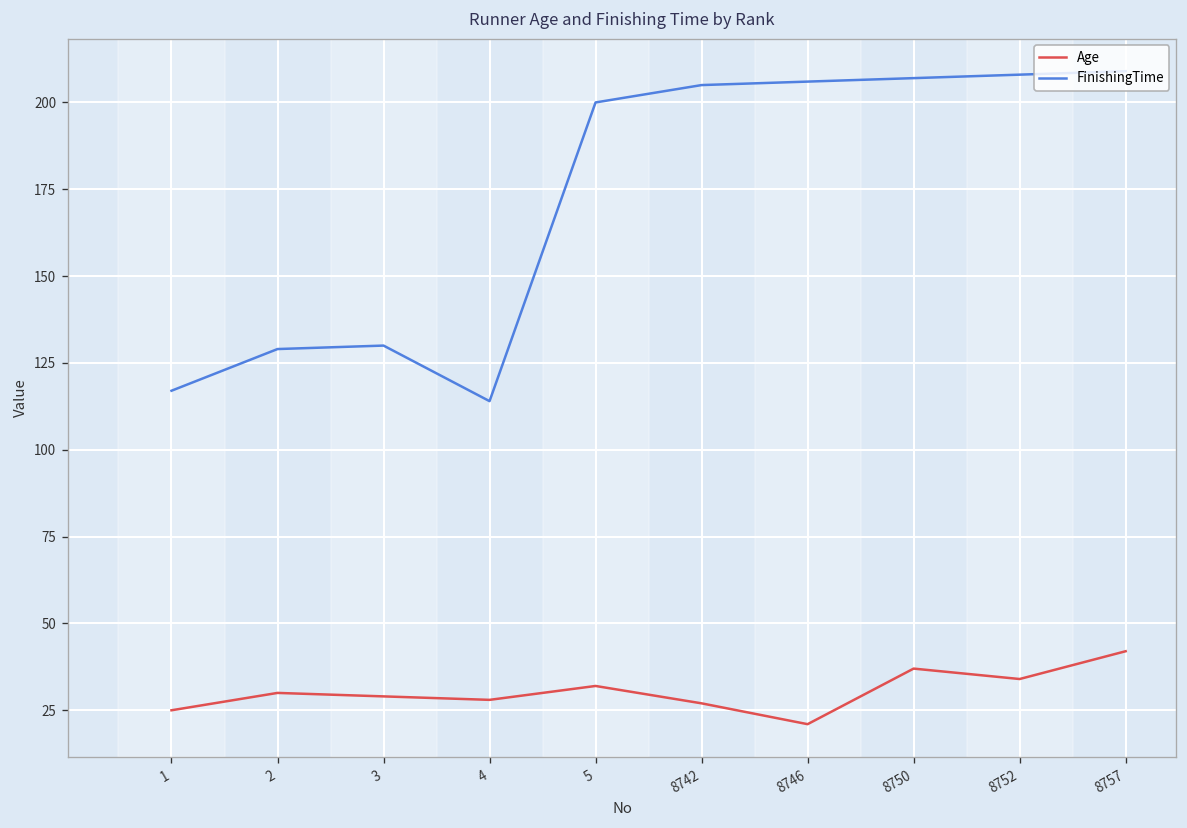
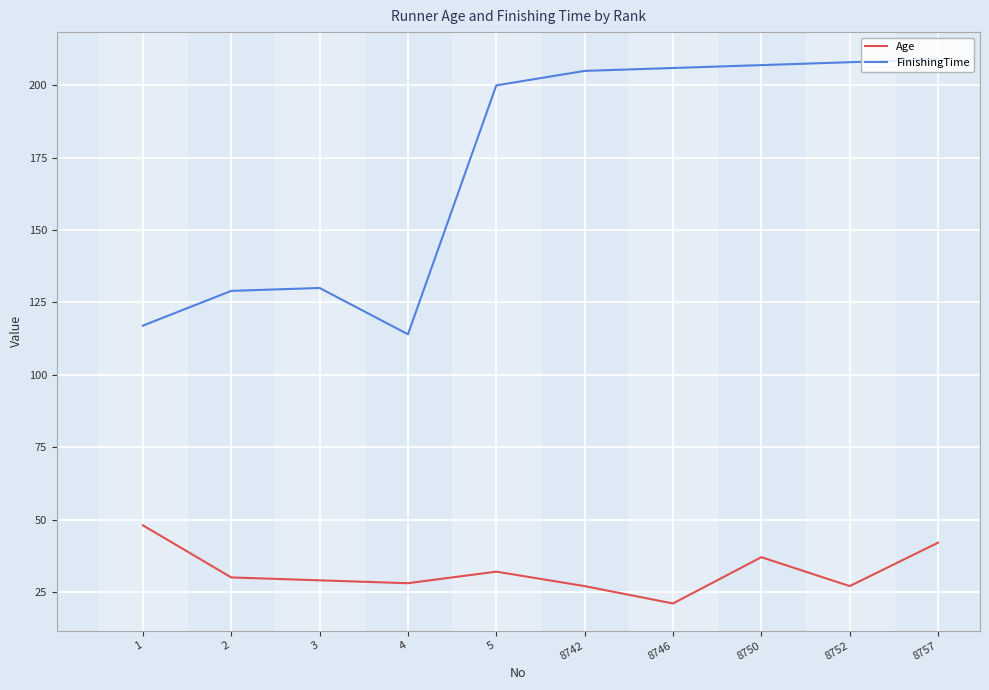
  {
    "Age": {
-     "1": 25,
+     "1": 48,
      "2": 30,
      "3": 29,
      "4": 28,
      "5": 32,
      "8742": 27,
      "8746": 21,
      "8750": 37,
-     "8752": 34,
+     "8752": 27,
      "8757": 42
    },
    "FinishingTime": {
      "1": 117,
      "2": 129,
      "3": 130,
      "4": 114,
      "5": 200,
      "8742": 205,
      "8746": 206,
      "8750": 207,
      "8752": 208
    }
  }
